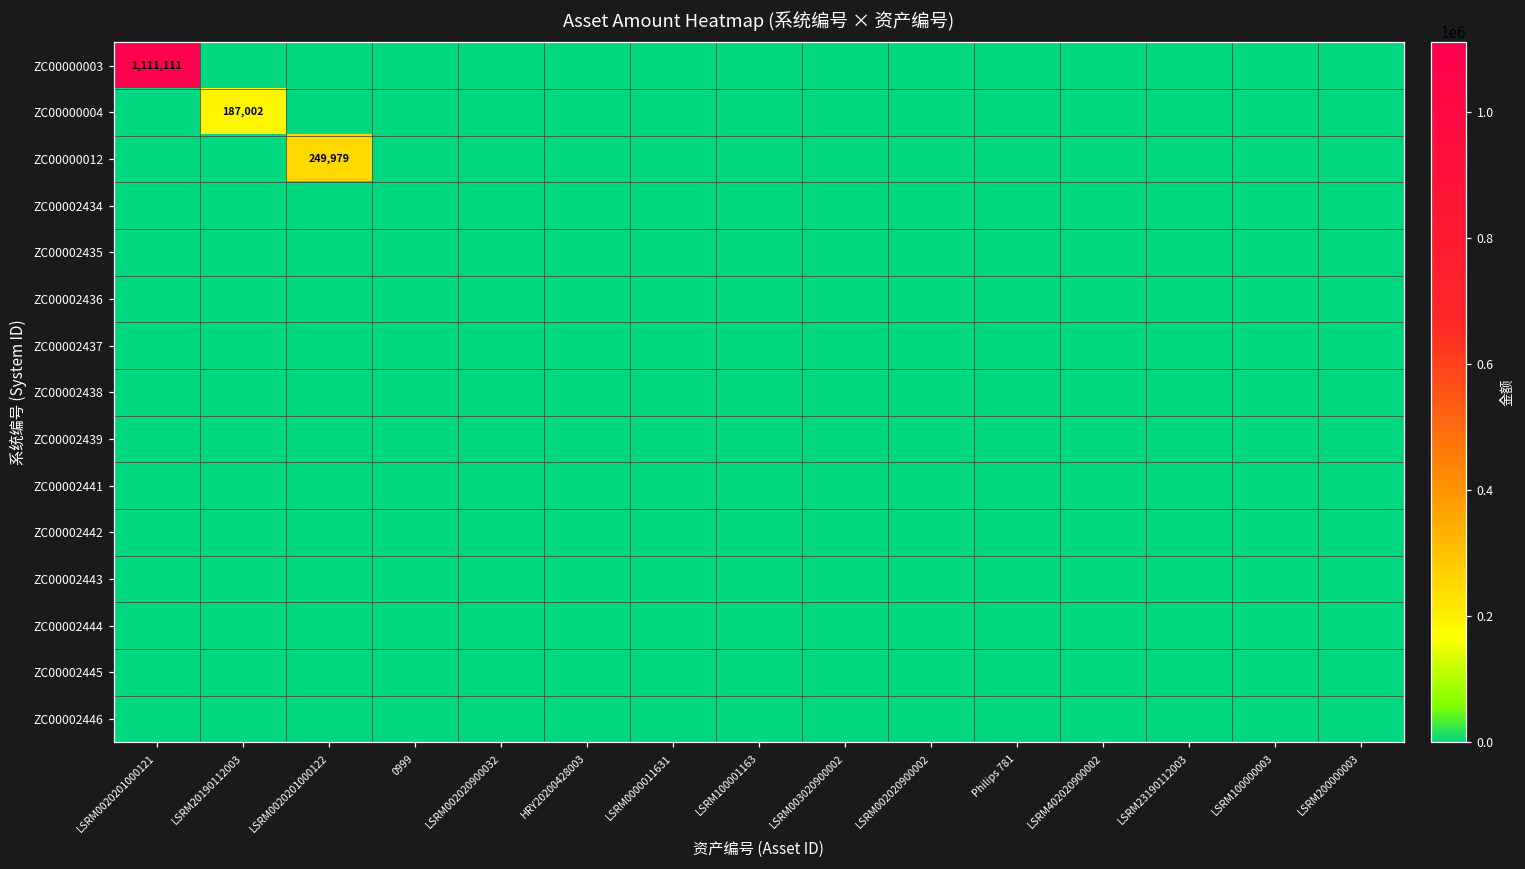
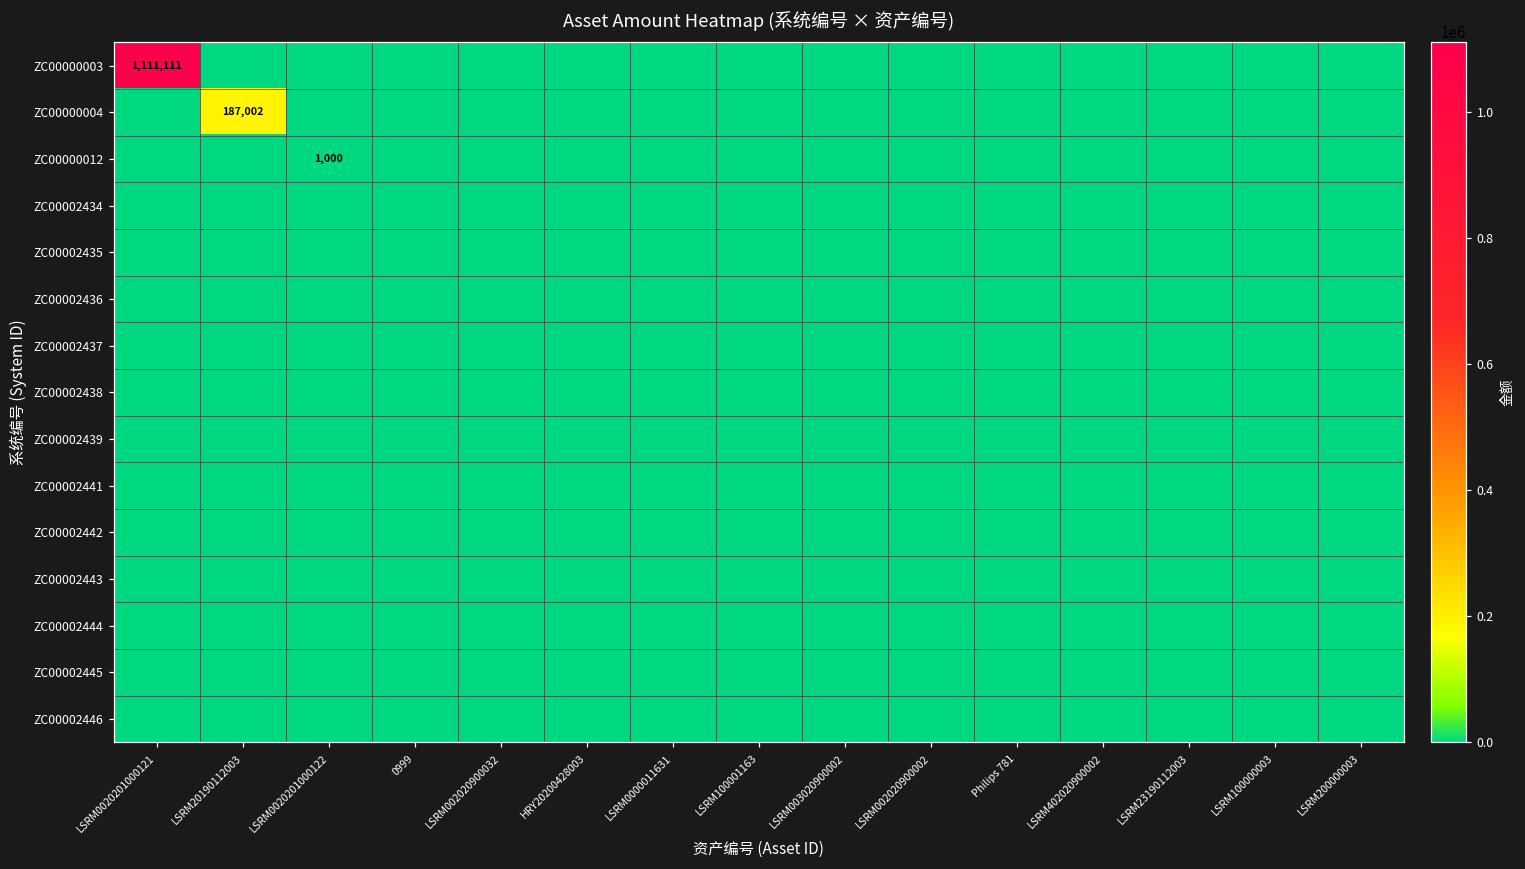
  {
    "ZC00000003": {
      "LSRM0020201000121": "1,111,111"
    },
    "ZC00000004": {
      "LSRM20190112003": "187,002"
    },
    "ZC00000012": {
-     "LSRM0020201000122": "249,979"
+     "LSRM0020201000122": "1,000"
    }
  }
